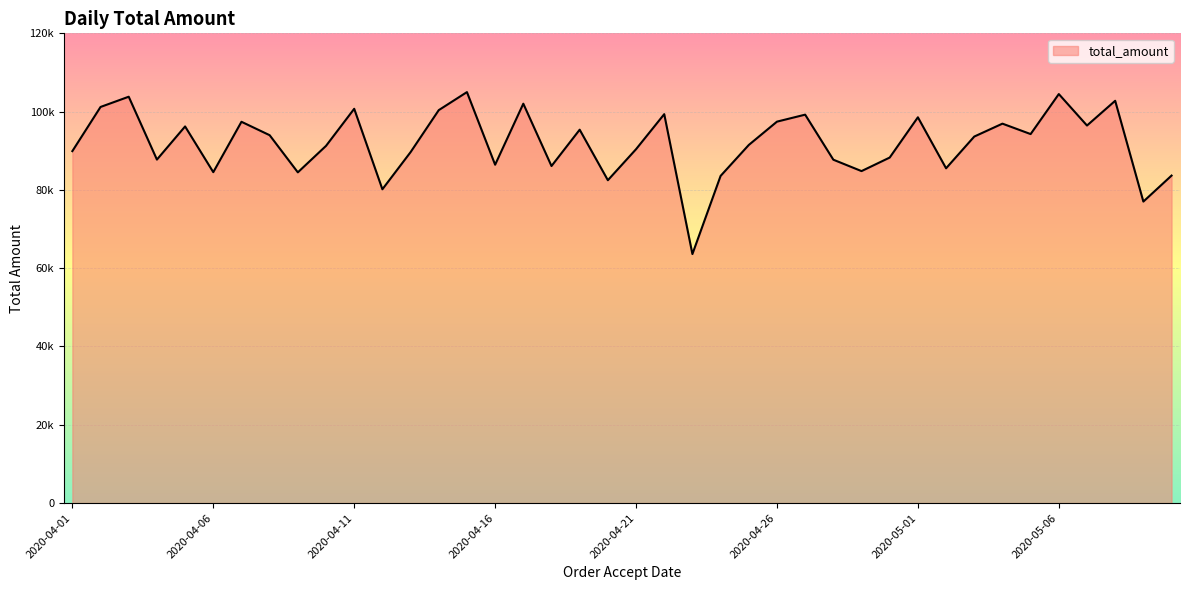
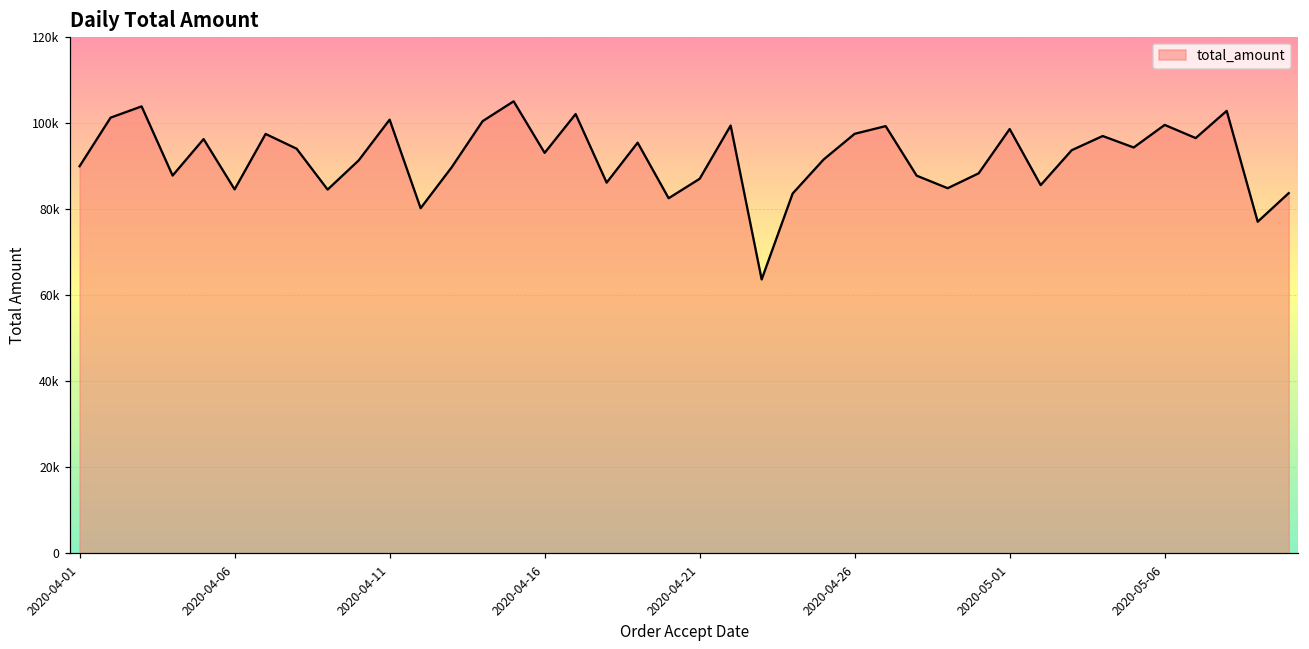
  {
    "2020-04-01": 90000,
    "2020-04-06": 85000,
    "2020-04-11": 101000,
-   "2020-04-16": 86000,
-   "2020-04-21": 90000,
+   "2020-04-16": 93000,
+   "2020-04-21": 87000,
    "2020-04-26": 97000,
    "2020-05-01": 99000,
-   "2020-05-06": 104000
+   "2020-05-06": 100000
  }
